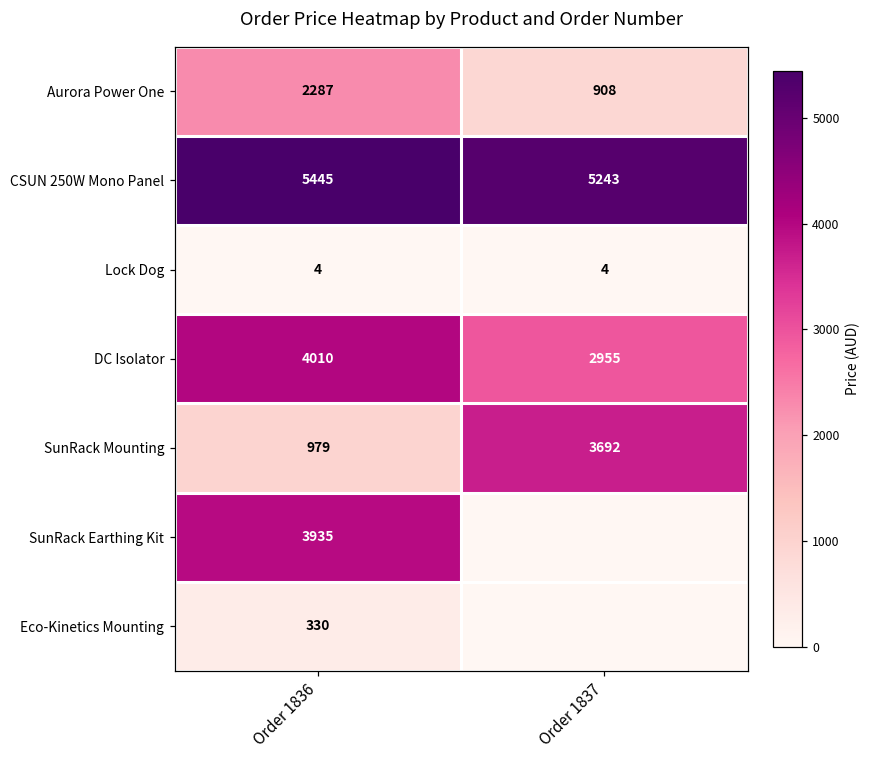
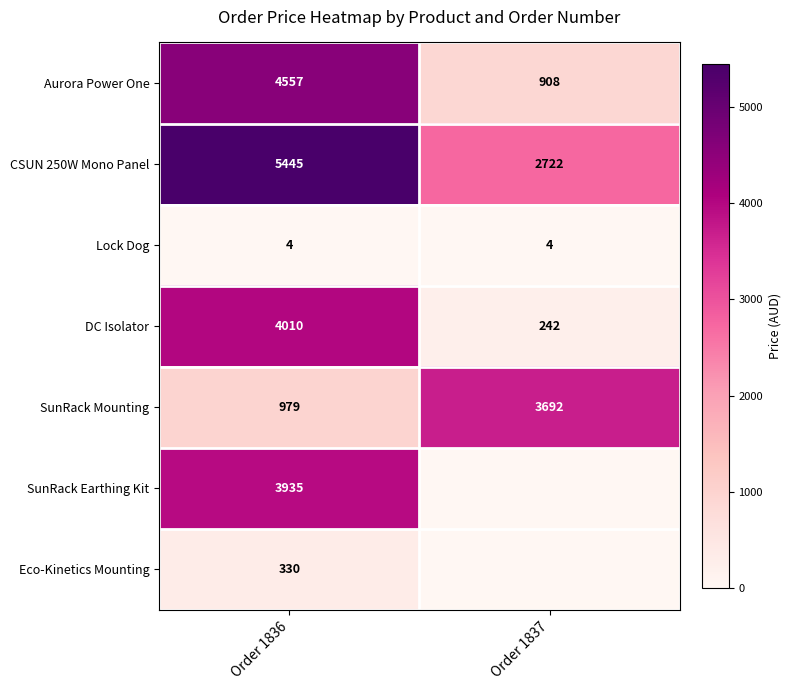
  {
    "Aurora Power One": {
-     "Order 1836": 2287,
+     "Order 1836": 4557,
      "Order 1837": 908
    },
    "CSUN 250W Mono Panel": {
      "Order 1836": 5445,
-     "Order 1837": 5243
+     "Order 1837": 2722
    },
    "Lock Dog": {
      "Order 1836": 4,
      "Order 1837": 4
    },
    "DC Isolator": {
      "Order 1836": 4010,
-     "Order 1837": 2955
+     "Order 1837": 242
    },
    "SunRack Mounting": {
      "Order 1836": 979,
      "Order 1837": 3692
    },
    "SunRack Earthing Kit": {
      "Order 1836": 3935
    },
    "Eco-Kinetics Mounting": {
      "Order 1836": 330
    }
  }
